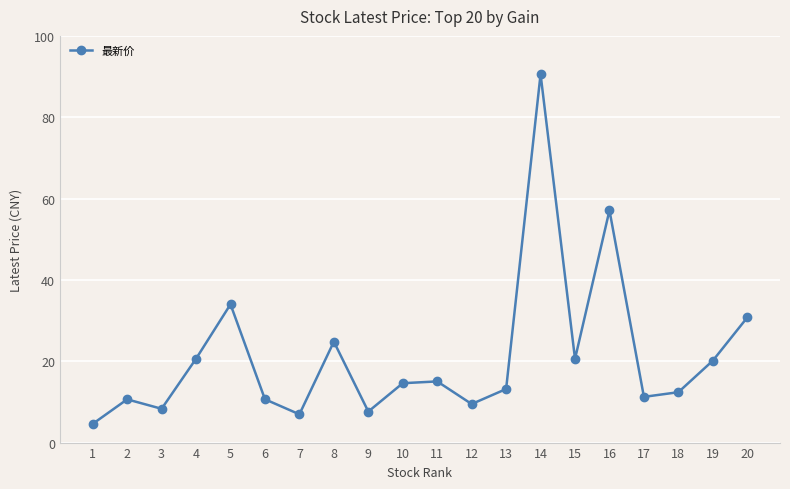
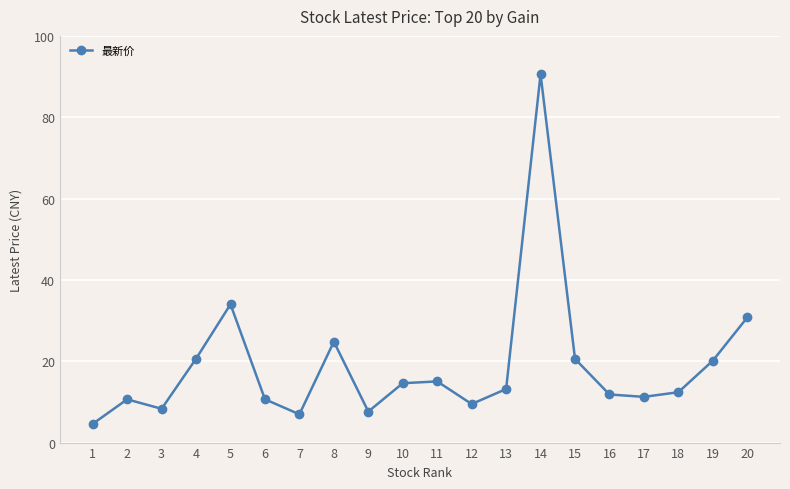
  {
    "1": 5,
    "2": 11,
    "3": 8,
    "4": 21,
    "5": 34,
    "6": 11,
    "7": 7,
    "8": 25,
    "9": 8,
    "10": 15,
    "11": 15,
    "12": 9,
    "13": 13,
    "14": 91,
    "15": 21,
-   "16": 57,
+   "16": 12,
    "17": 11,
    "18": 12,
    "19": 20,
    "20": 31
  }
